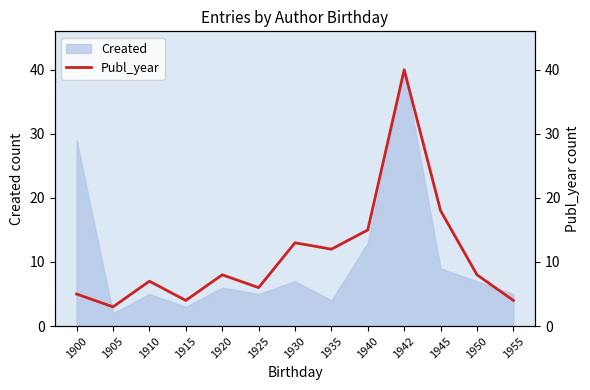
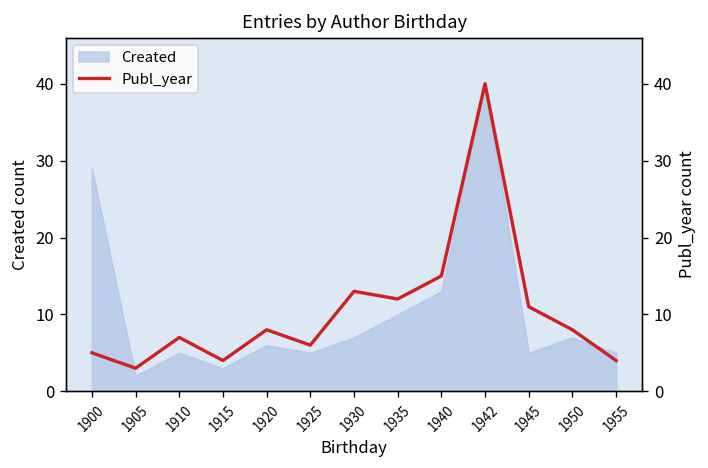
  {
    "Created": {
      "1900": 29,
      "1905": 2,
      "1910": 5,
      "1915": 3,
      "1920": 6,
      "1925": 5,
      "1930": 7,
-     "1935": 4,
+     "1935": 10,
      "1940": 13,
      "1942": 40,
-     "1945": 9,
+     "1945": 5,
      "1950": 7,
      "1955": 5
    },
    "Publ_year": {
      "1900": 5,
      "1905": 3,
      "1910": 7,
      "1915": 4,
      "1920": 8,
      "1925": 6,
      "1930": 13,
      "1935": 12,
      "1940": 15,
      "1942": 40,
-     "1945": 18,
+     "1945": 11,
      "1950": 8,
      "1955": 4
    }
  }
